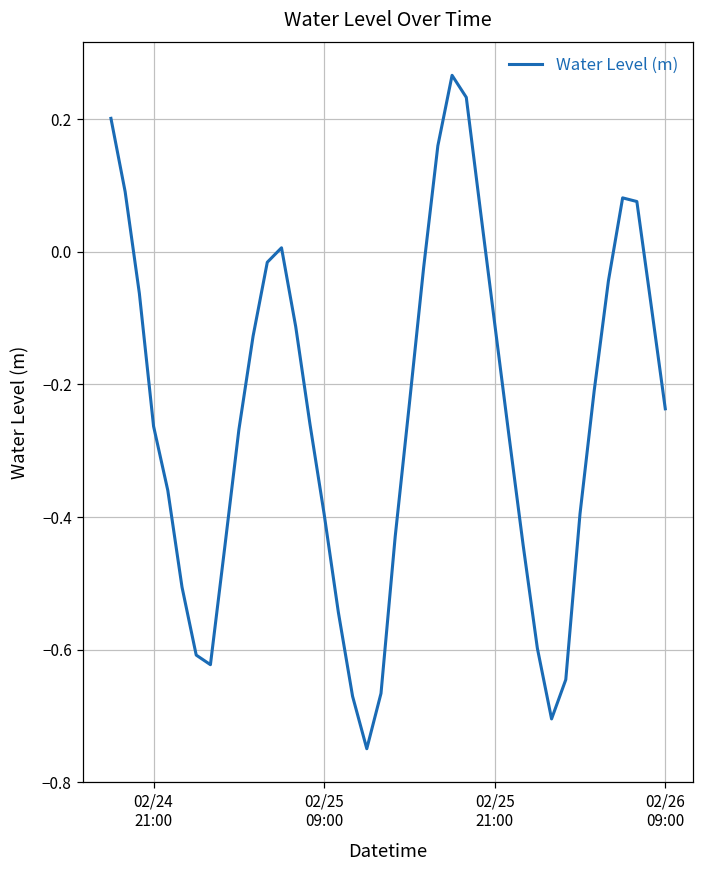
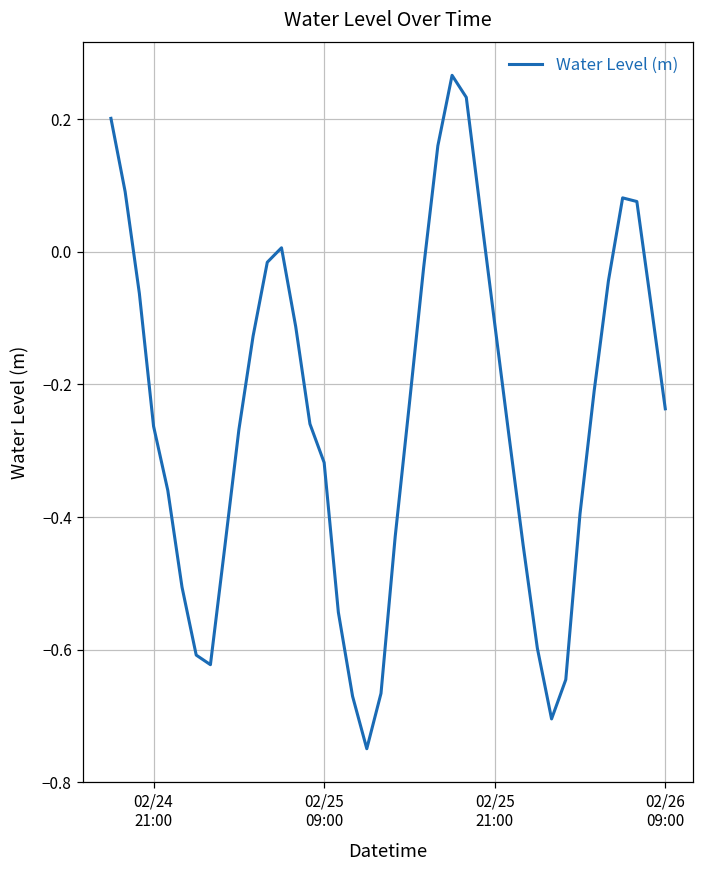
  {
    "02/24 21:00": -0.26,
-   "02/25 09:00": -0.40,
+   "02/25 09:00": -0.32,
    "02/25 21:00": -0.11,
    "02/26 09:00": -0.24
  }
